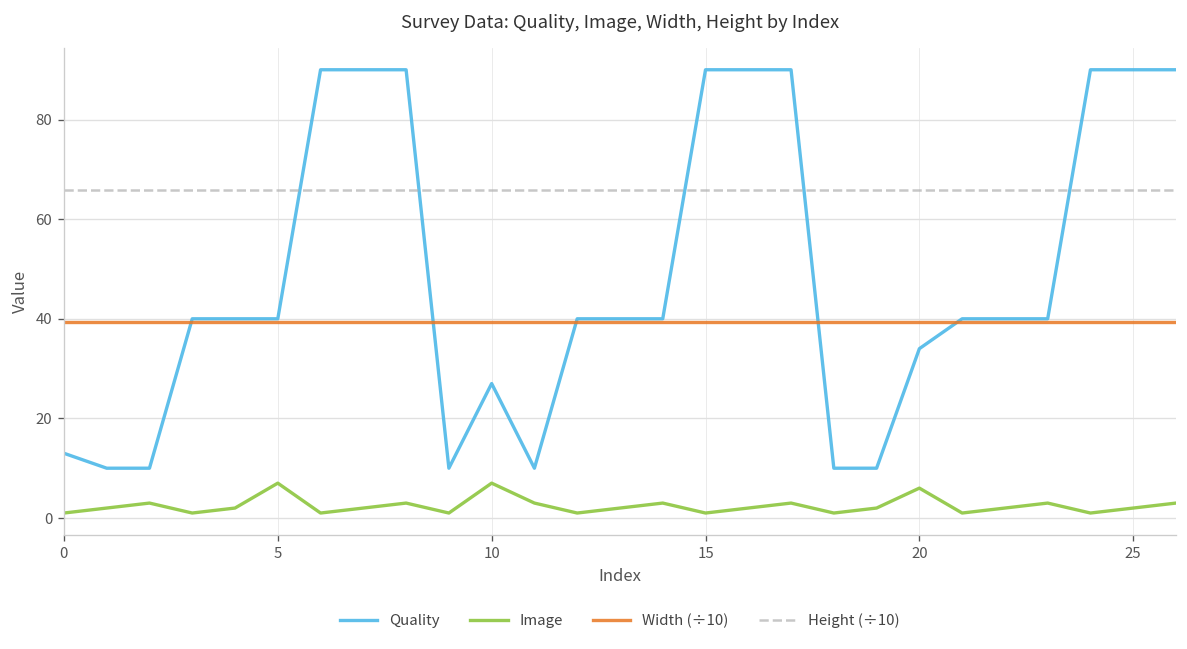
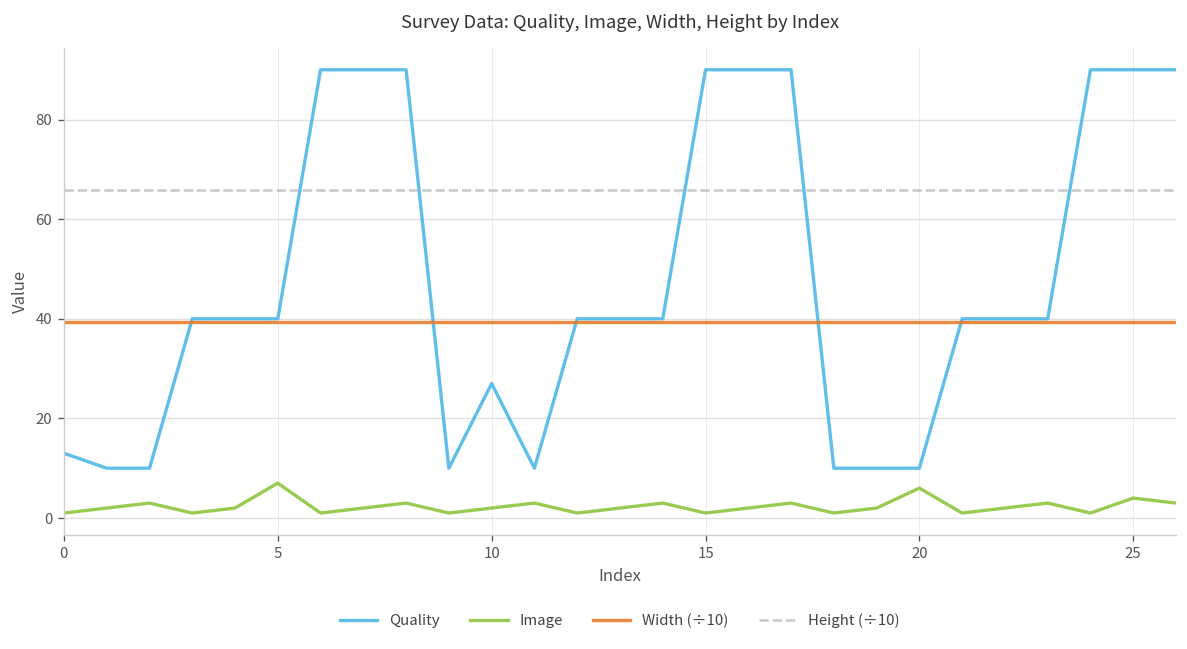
  {
    "Quality": {
      "0": 13,
      "5": 40,
      "10": 27,
      "15": 90,
-     "20": 34,
+     "20": 10,
      "25": 90
    },
    "Image": {
      "0": 1,
      "5": 7,
-     "10": 7,
+     "10": 2,
      "15": 1,
      "20": 6,
-     "25": 2
+     "25": 4
    },
    "Width (÷10)": {
      "0": 39,
      "5": 39,
      "10": 39,
      "15": 39,
      "20": 39,
      "25": 39
    },
    "Height (÷10)": {
      "0": 66,
      "5": 66,
      "10": 66,
      "15": 66,
      "20": 66,
      "25": 66
    }
  }
